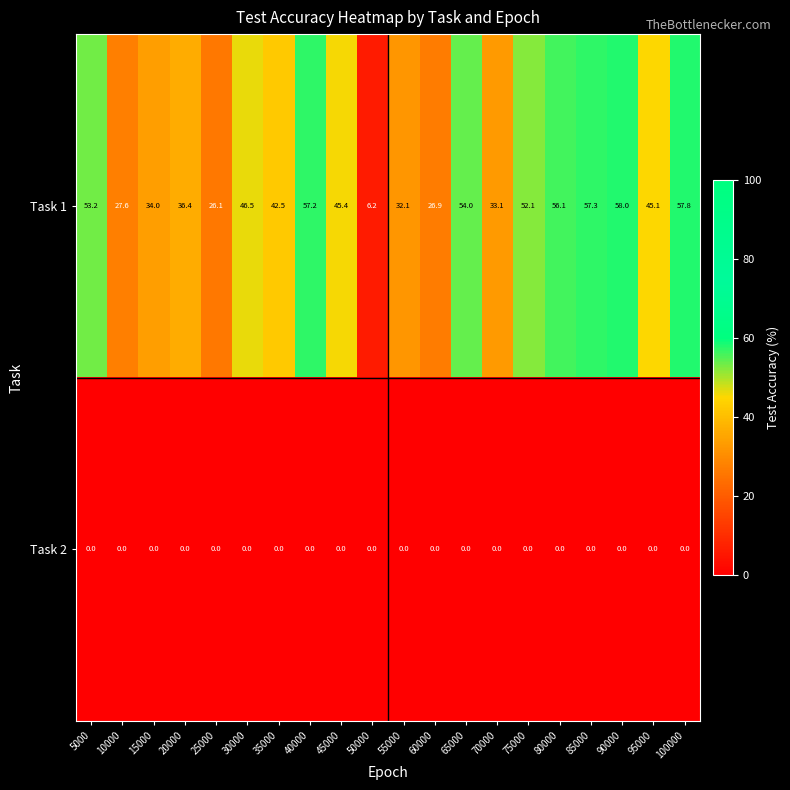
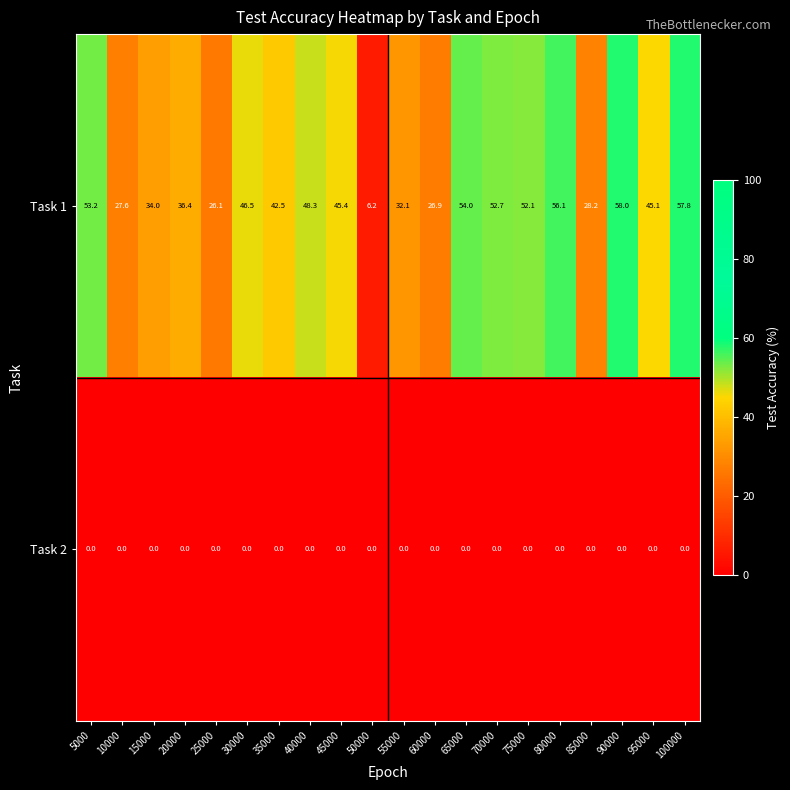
  {
    "Task 1": {
      "5000": 53.2,
      "10000": 27.6,
      "15000": 34.0,
      "20000": 36.4,
      "25000": 26.1,
      "30000": 46.5,
      "35000": 42.5,
-     "40000": 57.2,
+     "40000": 48.3,
      "45000": 45.4,
      "50000": 6.2,
      "55000": 32.1,
      "60000": 26.9,
      "65000": 54.0,
-     "70000": 33.1,
+     "70000": 52.7,
      "75000": 52.1,
      "80000": 56.1,
-     "85000": 57.3,
+     "85000": 28.2,
      "90000": 58.0,
      "95000": 45.1,
      "100000": 57.8
    },
    "Task 2": {
      "5000": 0.0,
      "10000": 0.0,
      "15000": 0.0,
      "20000": 0.0,
      "25000": 0.0,
      "30000": 0.0,
      "35000": 0.0,
      "40000": 0.0,
      "45000": 0.0,
      "50000": 0.0,
      "55000": 0.0,
      "60000": 0.0,
      "65000": 0.0,
      "70000": 0.0,
      "75000": 0.0,
      "80000": 0.0,
      "85000": 0.0,
      "90000": 0.0,
      "95000": 0.0,
      "100000": 0.0
    }
  }
